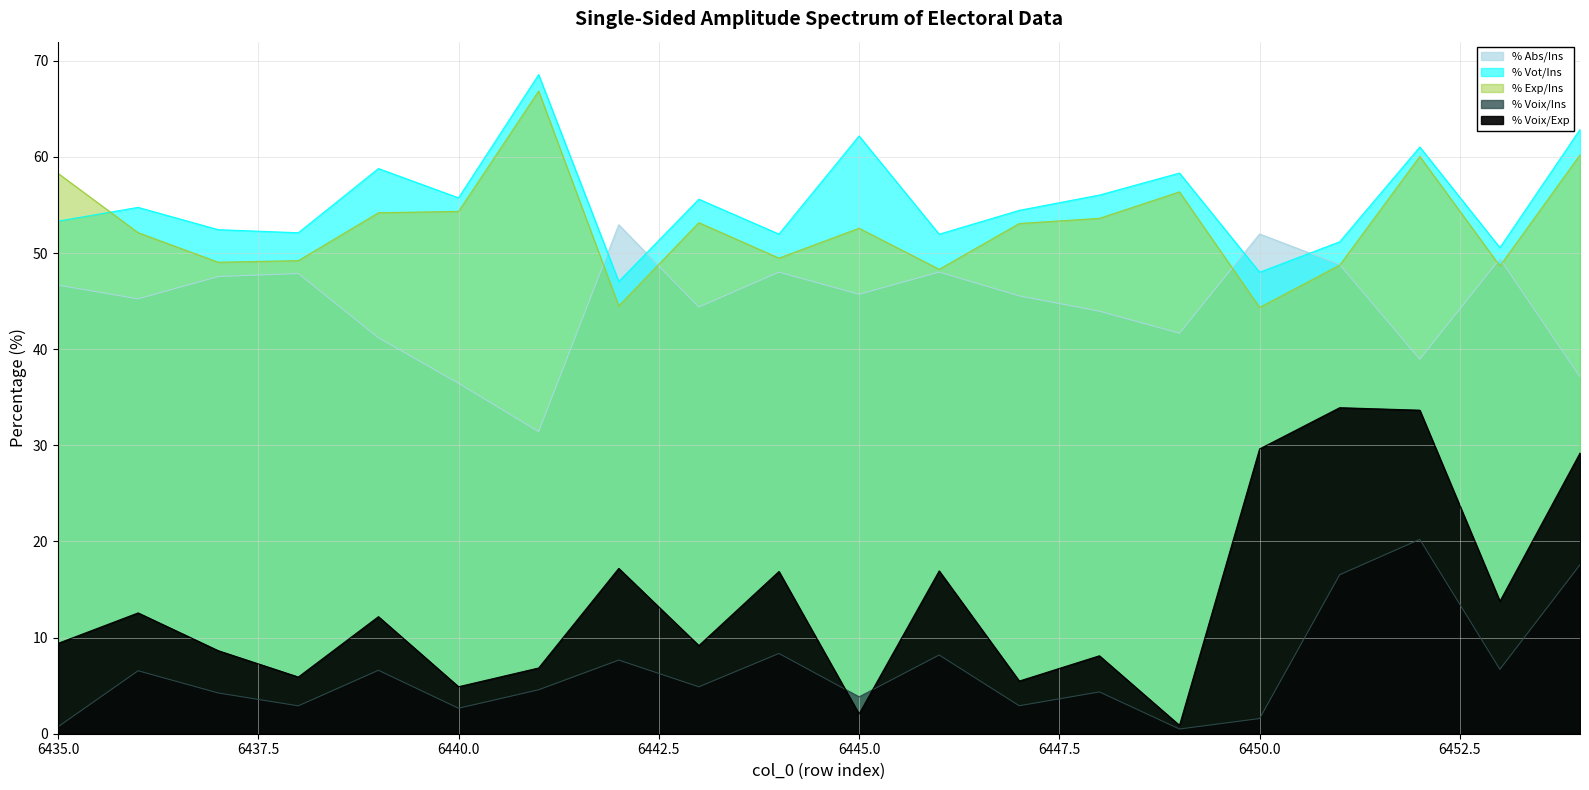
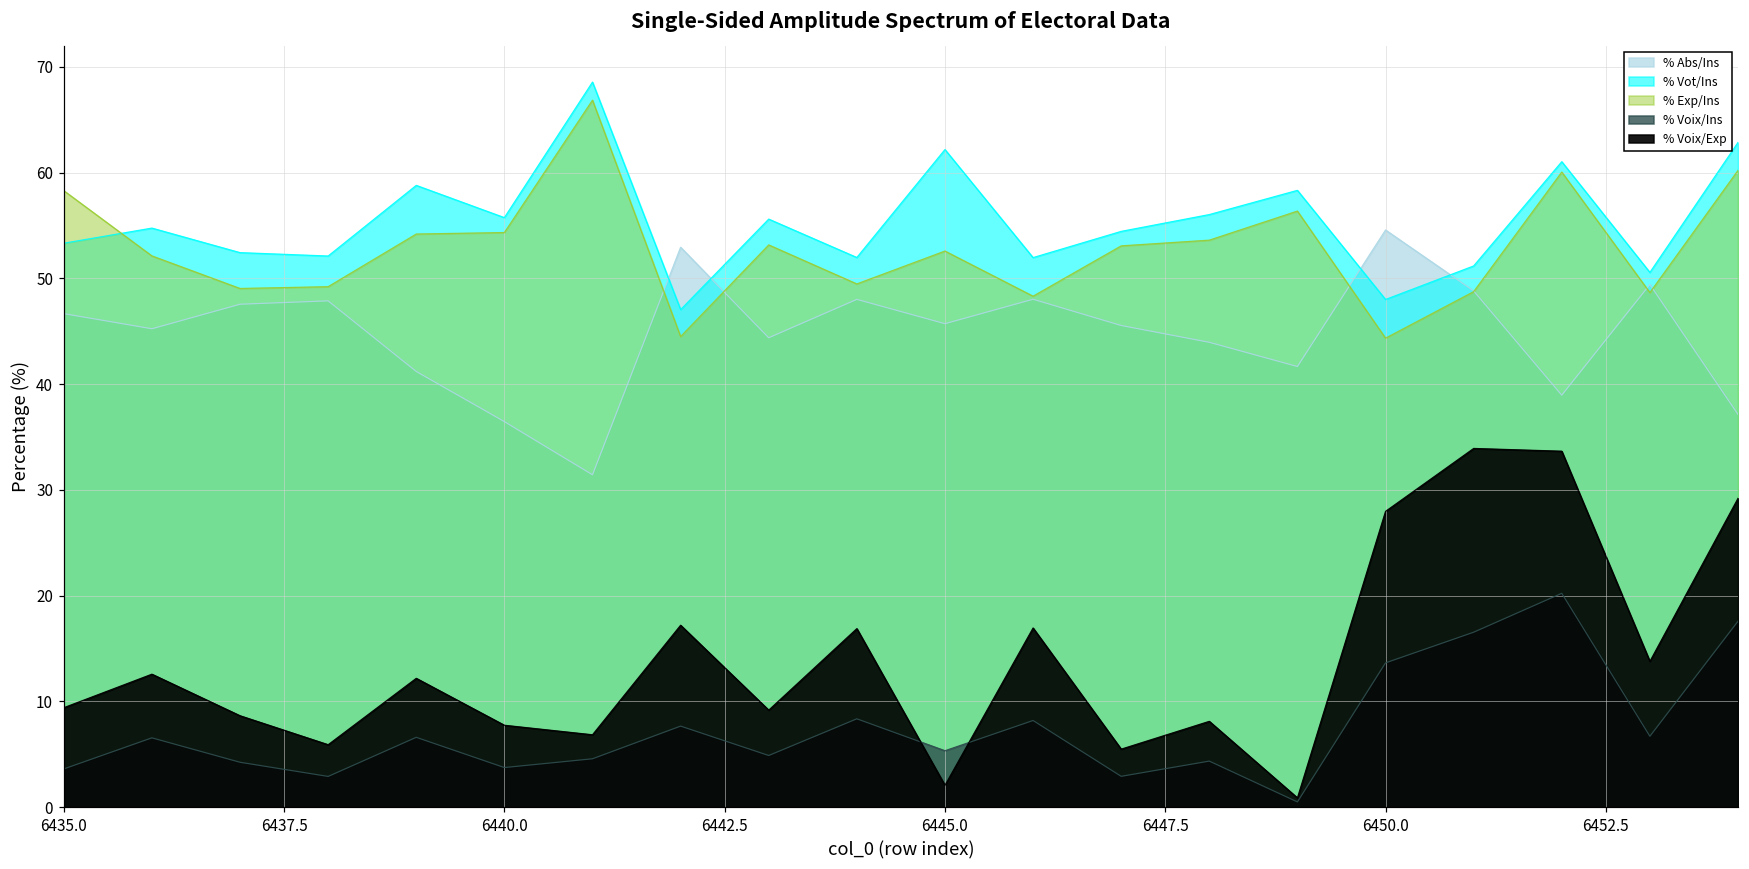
  {
    "% Abs/Ins": {
      "6435.0": 47,
      "6440.0": 36,
      "6445.0": 46,
-     "6450.0": 52
+     "6450.0": 55
    },
    "% Vot/Ins": {
      "6435.0": 53,
      "6440.0": 56,
      "6445.0": 62,
      "6450.0": 48
    },
    "% Exp/Ins": {
      "6435.0": 58,
      "6440.0": 54,
      "6445.0": 53,
      "6450.0": 44
    },
    "% Voix/Ins": {
-     "6435.0": 1,
-     "6440.0": 3,
-     "6445.0": 4,
-     "6450.0": 2
+     "6435.0": 4,
+     "6440.0": 4,
+     "6445.0": 5,
+     "6450.0": 14
    },
    "% Voix/Exp": {
      "6435.0": 9,
-     "6440.0": 5,
+     "6440.0": 8,
      "6445.0": 2,
-     "6450.0": 30
+     "6450.0": 28
    }
  }
